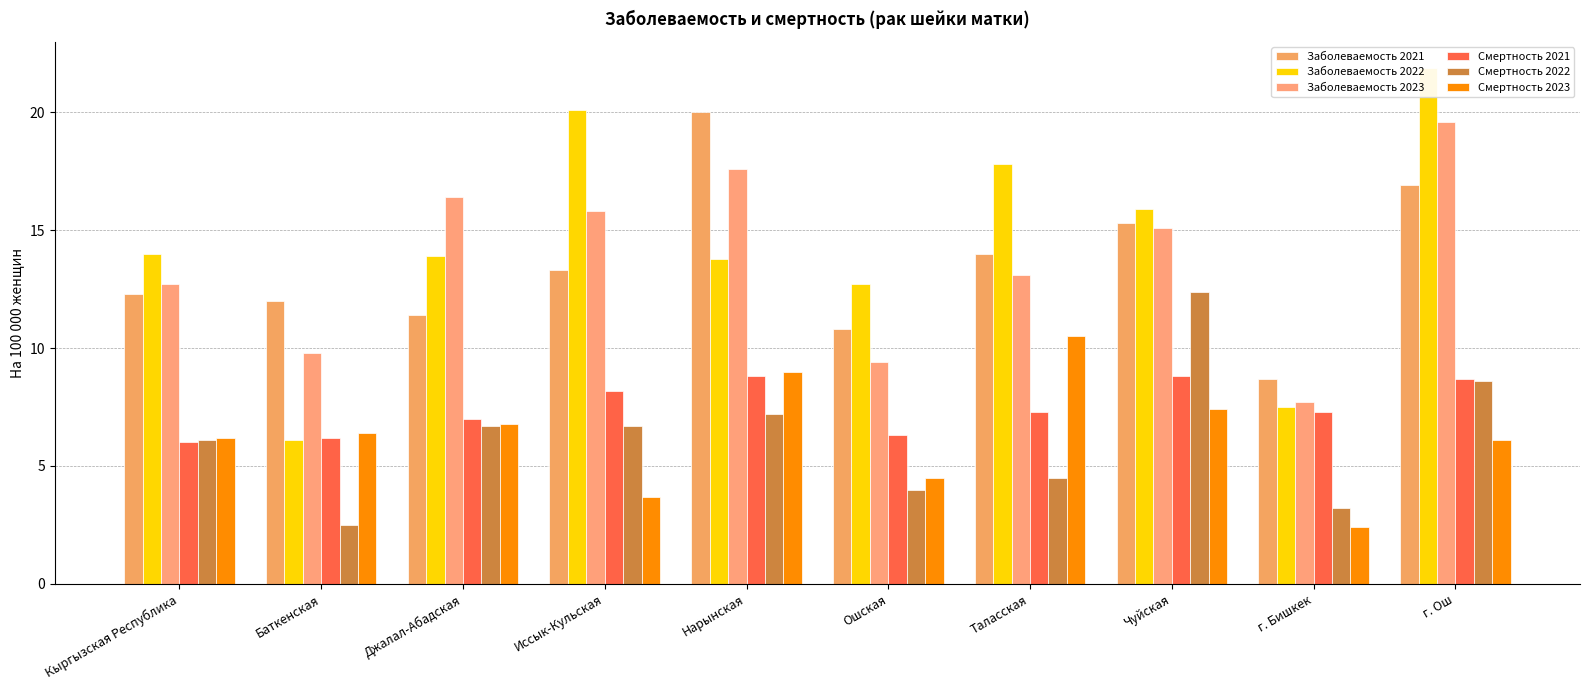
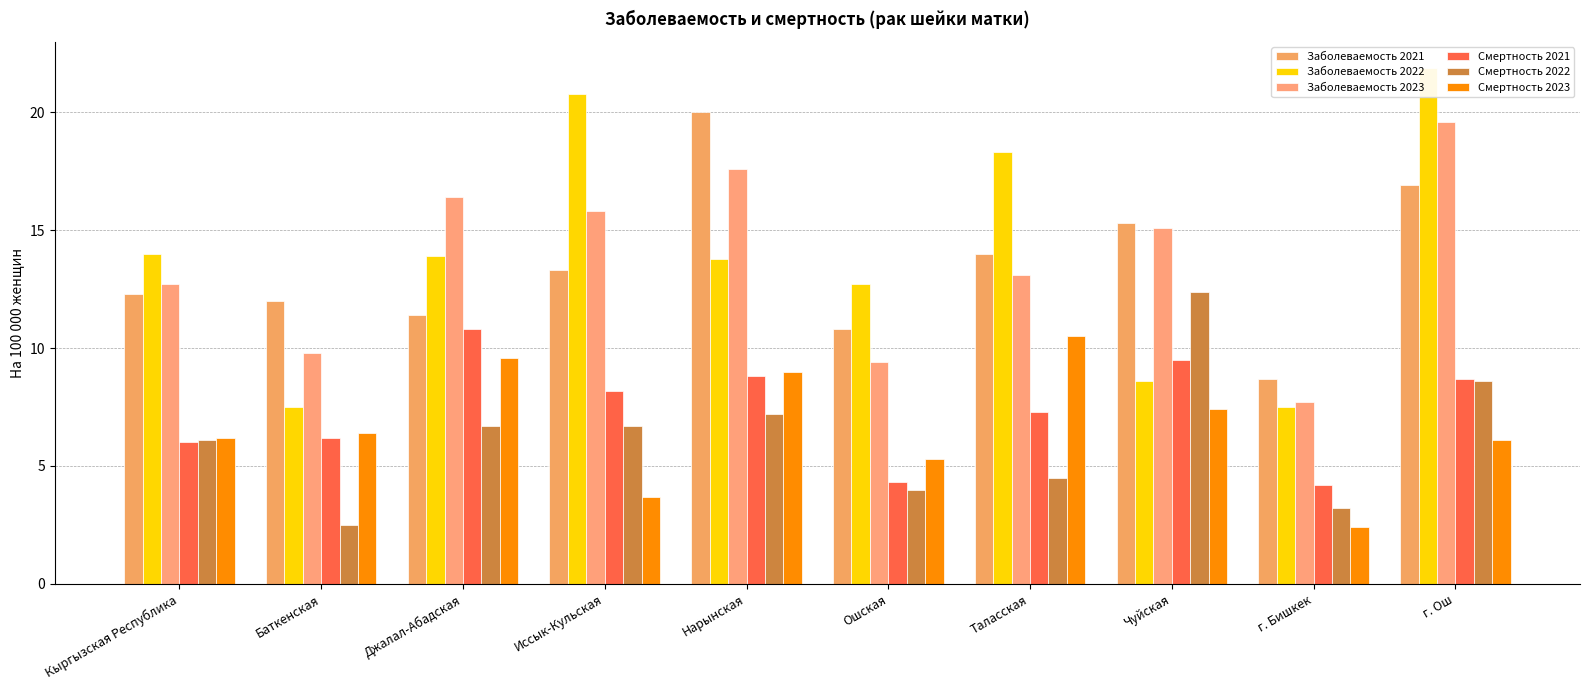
  {
    "Заболеваемость 2022": {
      "Кыргызская Республика": 14.0,
-     "Баткенская": 6.1,
+     "Баткенская": 7.5,
      "Джалал-Абадская": 13.9,
-     "Иссык-Кульская": 20.1,
+     "Иссык-Кульская": 20.8,
      "Нарынская": 13.8,
      "Ошская": 12.7,
-     "Таласская": 17.8,
-     "Чуйская": 15.9,
+     "Таласская": 18.3,
+     "Чуйская": 8.6,
      "г. Бишкек": 7.5
    },
    "Смертность 2021": {
      "Кыргызская Республика": 6.0,
      "Баткенская": 6.2,
-     "Джалал-Абадская": 7.0,
+     "Джалал-Абадская": 10.8,
      "Иссык-Кульская": 8.2,
      "Нарынская": 8.8,
-     "Ошская": 6.3,
+     "Ошская": 4.3,
      "Таласская": 7.3,
-     "Чуйская": 8.8,
-     "г. Бишкек": 7.3,
+     "Чуйская": 9.5,
+     "г. Бишкек": 4.2,
      "г. Ош": 8.7
    },
    "Смертность 2023": {
      "Кыргызская Республика": 6.2,
      "Баткенская": 6.4,
-     "Джалал-Абадская": 6.8,
+     "Джалал-Абадская": 9.6,
      "Иссык-Кульская": 3.7,
      "Нарынская": 9.0,
-     "Ошская": 4.5,
+     "Ошская": 5.3,
      "Таласская": 10.5,
      "Чуйская": 7.4,
      "г. Бишкек": 2.4,
      "г. Ош": 6.1
    }
  }
